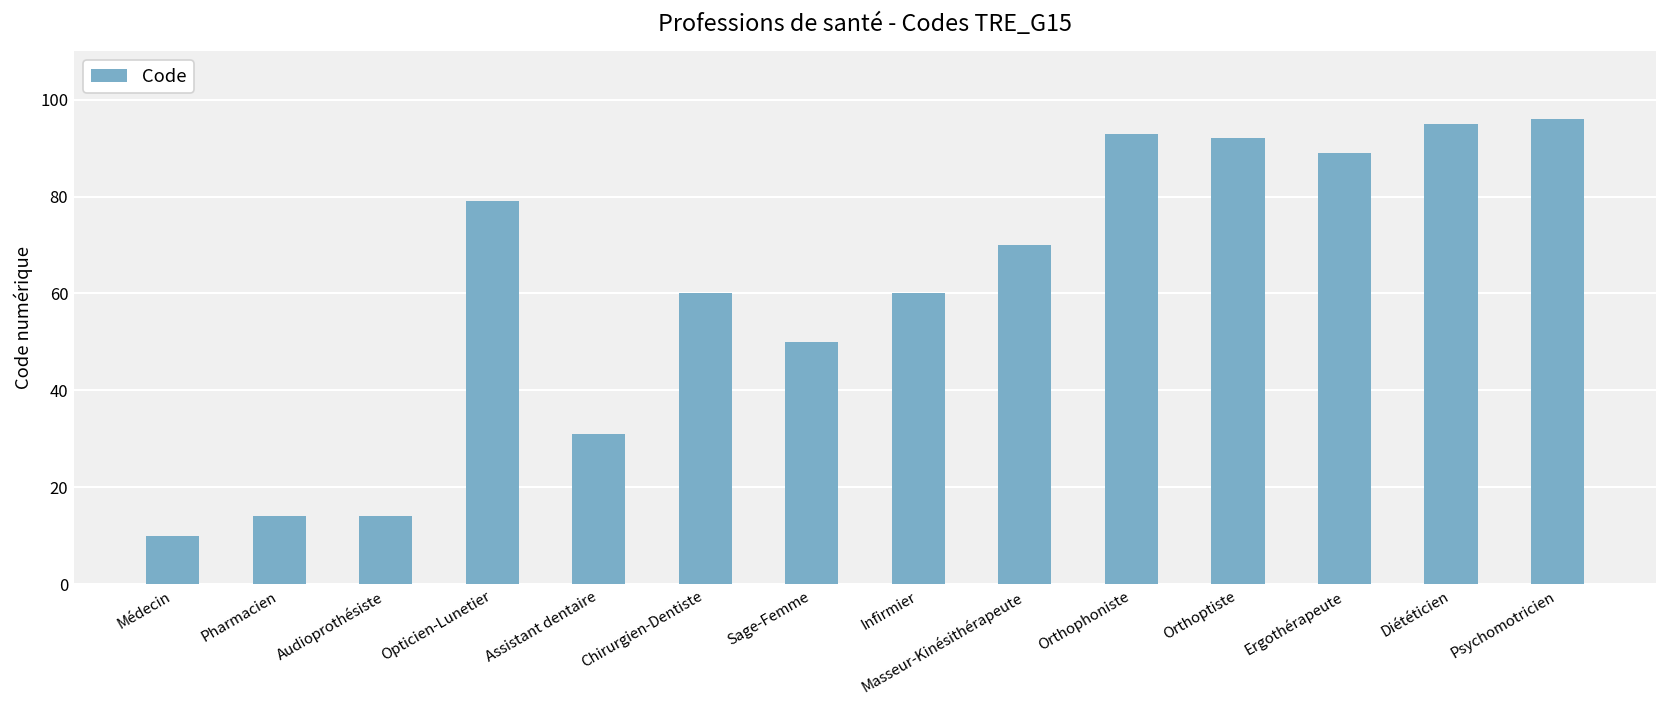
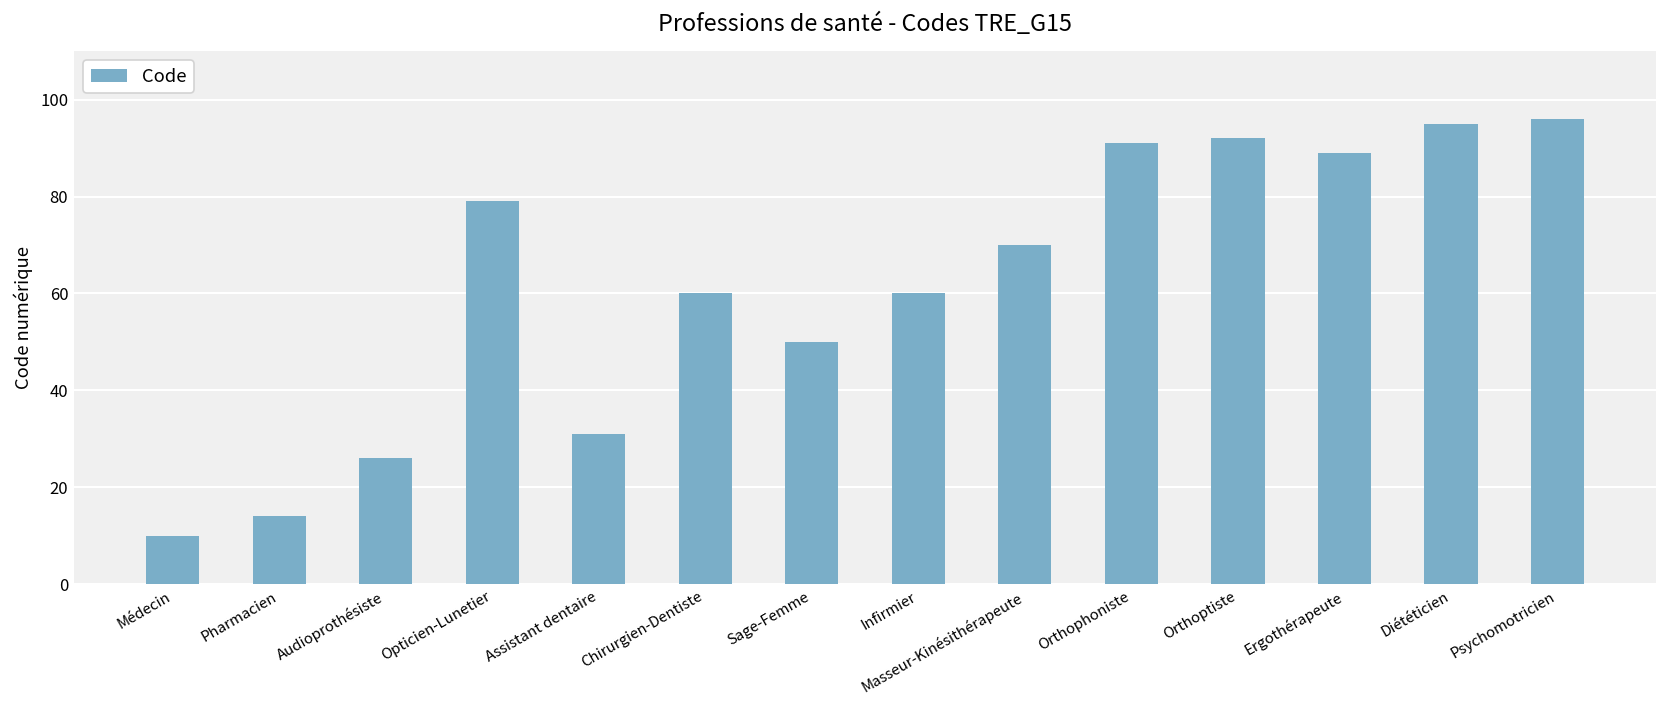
  {
    "Médecin": 10,
    "Pharmacien": 14,
-   "Audioprothésiste": 14,
+   "Audioprothésiste": 26,
    "Opticien-Lunetier": 79,
    "Assistant dentaire": 31,
    "Chirurgien-Dentiste": 60,
    "Sage-Femme": 50,
    "Infirmier": 60,
    "Masseur-Kinésithérapeute": 70,
-   "Orthophoniste": 93,
+   "Orthophoniste": 91,
    "Orthoptiste": 92,
    "Ergothérapeute": 89,
    "Diététicien": 95,
    "Psychomotricien": 96
  }
